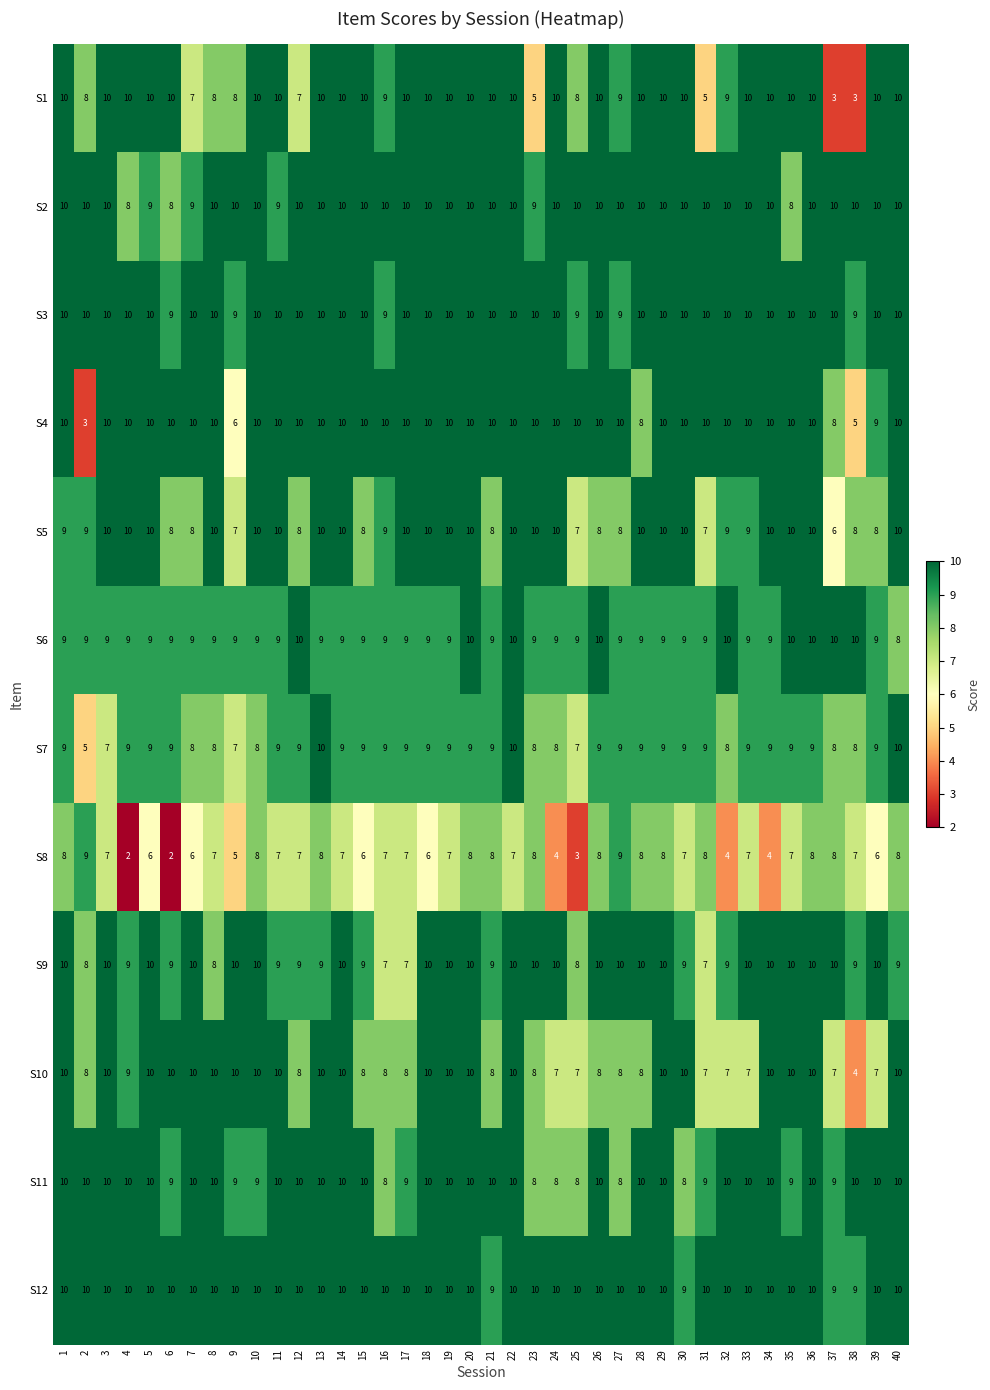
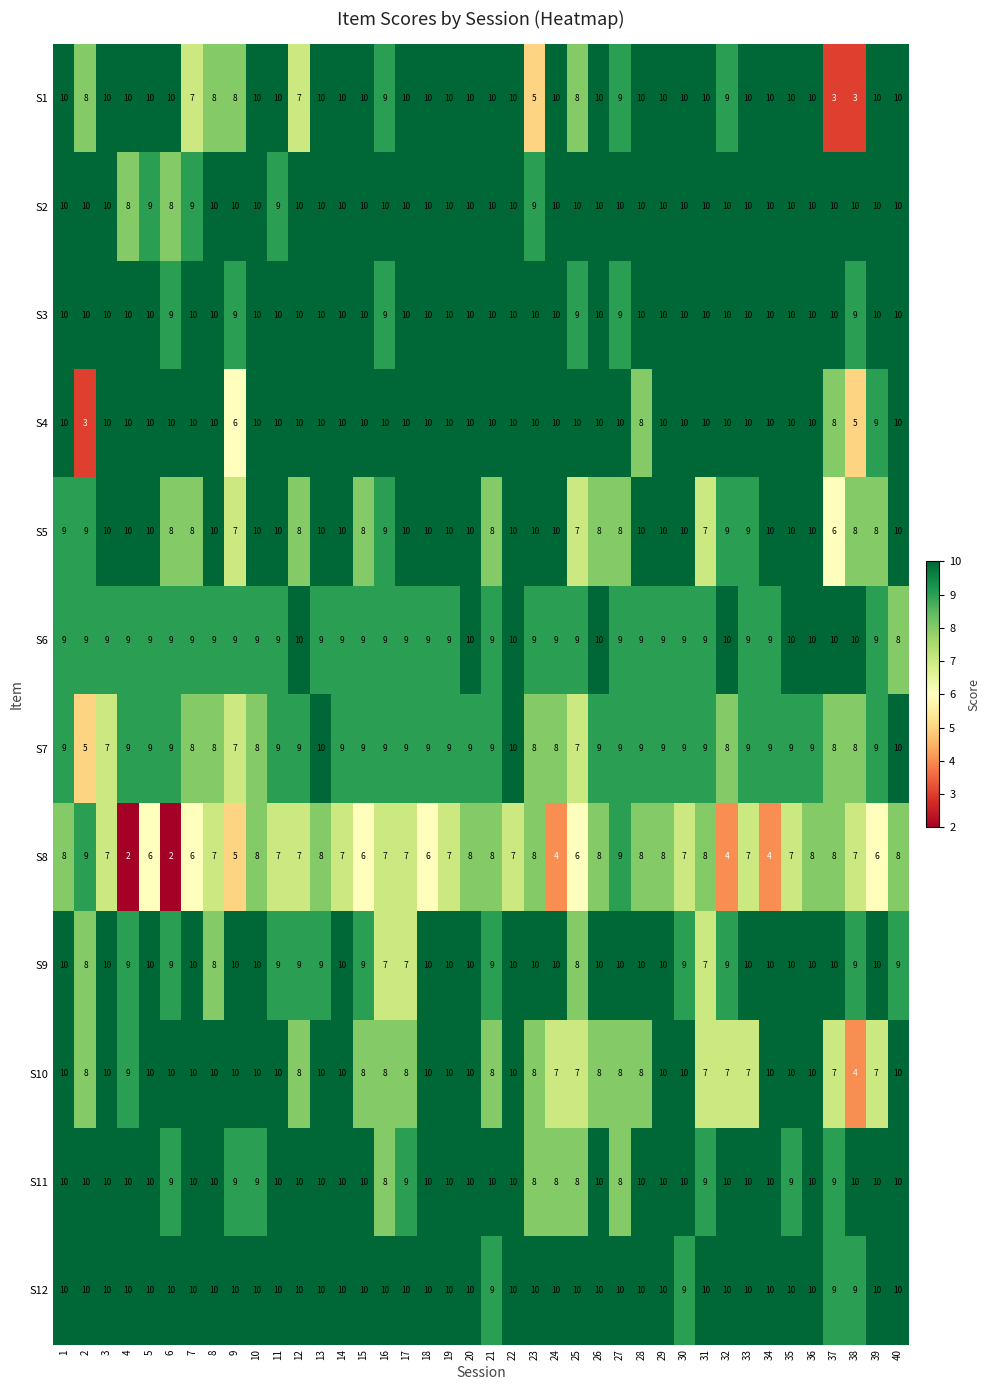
  {
    "S1": {
      "1": 10,
      "2": 8,
      "3": 10,
      "4": 10,
      "5": 10,
      "6": 10,
      "7": 7,
      "8": 8,
      "9": 8,
      "10": 10,
      "11": 10,
      "12": 7,
      "13": 10,
      "14": 10,
      "15": 10,
      "16": 9,
      "17": 10,
      "18": 10,
      "19": 10,
      "20": 10,
      "21": 10,
      "22": 10,
      "23": 5,
      "24": 10,
      "25": 8,
      "26": 10,
      "27": 9,
      "28": 10,
      "29": 10,
      "30": 10,
-     "31": 5,
+     "31": 10,
      "32": 9,
      "33": 10,
      "34": 10,
      "35": 10,
      "36": 10,
      "37": 3,
      "38": 3,
      "39": 10,
      "40": 10
    },
    "S2": {
      "1": 10,
      "2": 10,
      "3": 10,
      "4": 8,
      "5": 9,
      "6": 8,
      "7": 9,
      "8": 10,
      "9": 10,
      "10": 10,
      "11": 9,
      "12": 10,
      "13": 10,
      "14": 10,
      "15": 10,
      "16": 10,
      "17": 10,
      "18": 10,
      "19": 10,
      "20": 10,
      "21": 10,
      "22": 10,
      "23": 9,
      "24": 10,
      "25": 10,
      "26": 10,
      "27": 10,
      "28": 10,
      "29": 10,
      "30": 10,
      "31": 10,
      "32": 10,
      "33": 10,
      "34": 10,
-     "35": 8,
+     "35": 10,
      "36": 10,
      "37": 10,
      "38": 10,
      "39": 10,
      "40": 10
    },
    "S8": {
      "1": 8,
      "2": 9,
      "3": 7,
      "4": 2,
      "5": 6,
      "6": 2,
      "7": 6,
      "8": 7,
      "9": 5,
      "10": 8,
      "11": 7,
      "12": 7,
      "13": 8,
      "14": 7,
      "15": 6,
      "16": 7,
      "17": 7,
      "18": 6,
      "19": 7,
      "20": 8,
      "21": 8,
      "22": 7,
      "23": 8,
      "24": 4,
-     "25": 3,
+     "25": 6,
      "26": 8,
      "27": 9,
      "28": 8,
      "29": 8,
      "30": 7,
      "31": 8,
      "32": 4,
      "33": 7,
      "34": 4,
      "35": 7,
      "36": 8,
      "37": 8,
      "38": 7,
      "39": 6,
      "40": 8
    },
    "S11": {
      "1": 10,
      "2": 10,
      "3": 10,
      "4": 10,
      "5": 10,
      "6": 9,
      "7": 10,
      "8": 10,
      "9": 9,
      "10": 9,
      "11": 10,
      "12": 10,
      "13": 10,
      "14": 10,
      "15": 10,
      "16": 8,
      "17": 9,
      "18": 10,
      "19": 10,
      "20": 10,
      "21": 10,
      "22": 10,
      "23": 8,
      "24": 8,
      "25": 8,
      "26": 10,
      "27": 8,
      "28": 10,
      "29": 10,
-     "30": 8,
+     "30": 10,
      "31": 9,
      "32": 10,
      "33": 10,
      "34": 10,
      "35": 9,
      "36": 10,
      "37": 9,
      "38": 10,
      "39": 10,
      "40": 10
    }
  }
